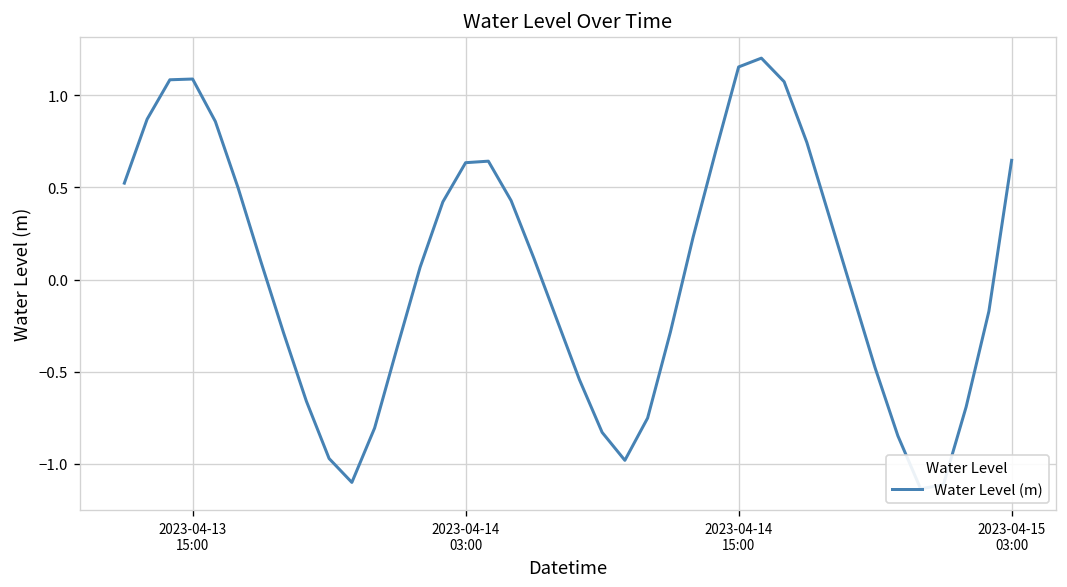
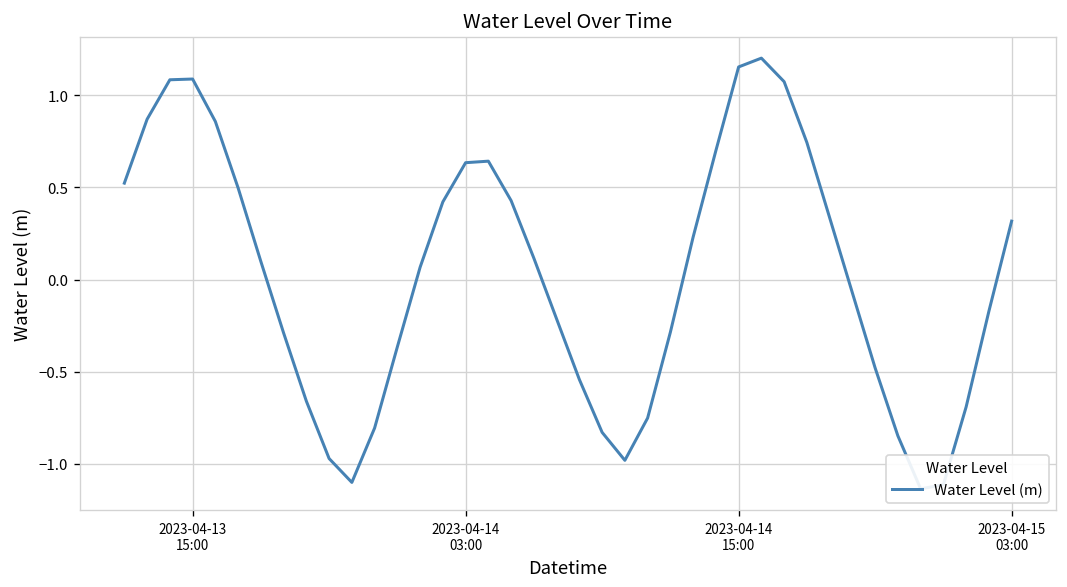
  {
    "2023-04-13 15:00": 1.09,
    "2023-04-14 03:00": 0.63,
    "2023-04-14 15:00": 1.15,
-   "2023-04-15 03:00": 0.65
+   "2023-04-15 03:00": 0.32
  }
